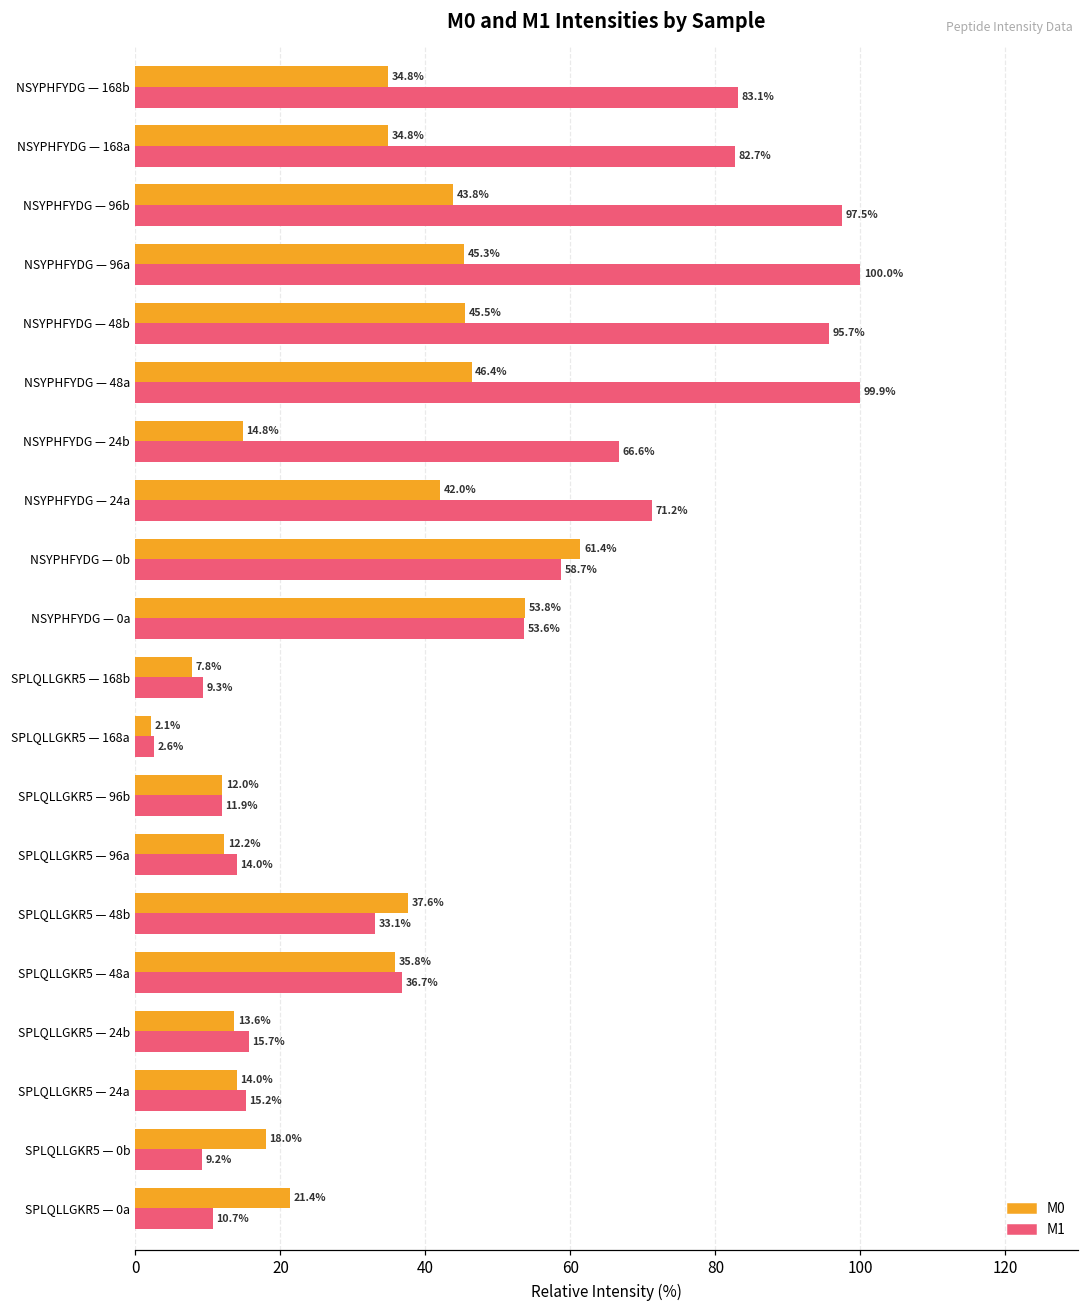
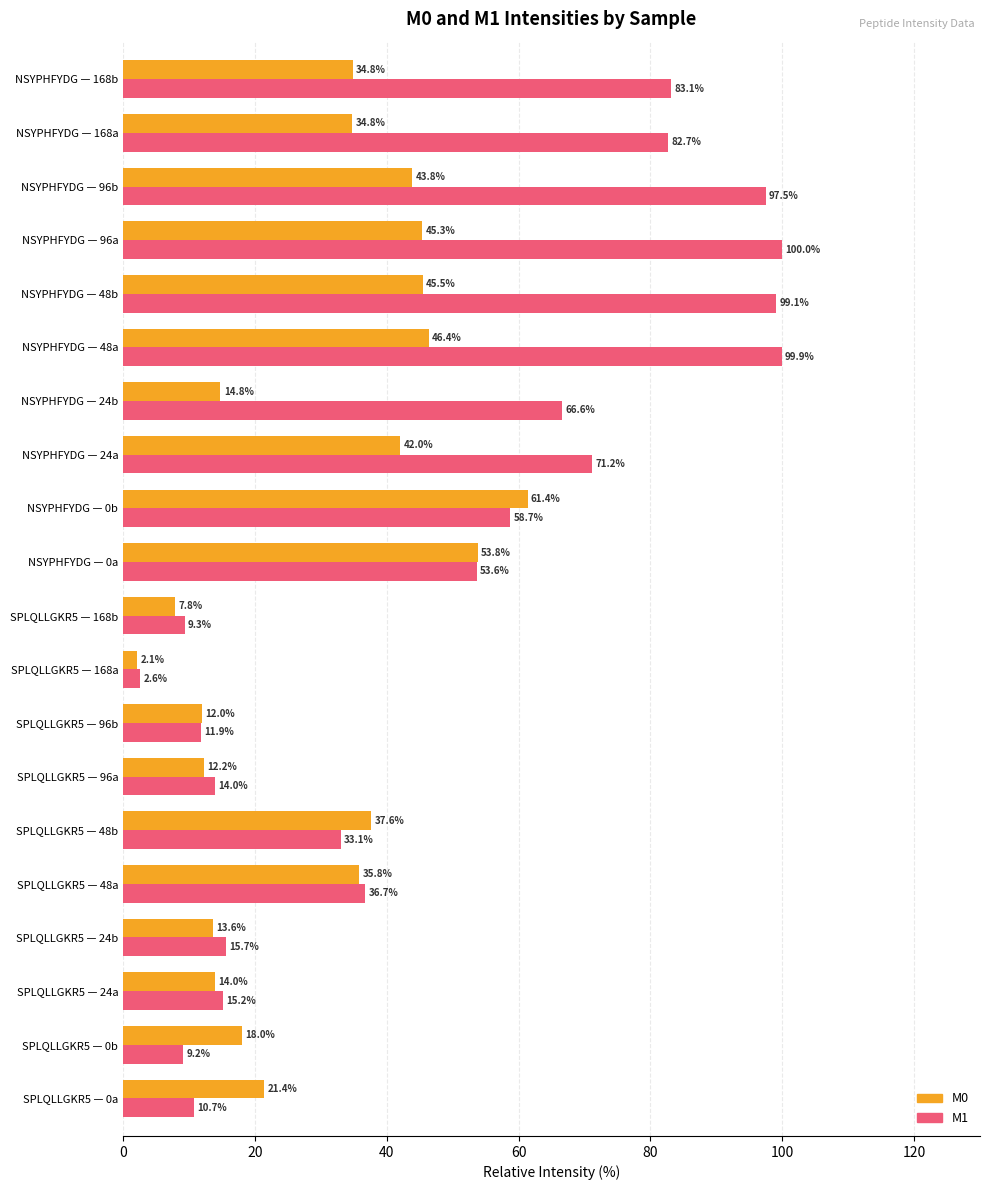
  {
    "M0": {
      "NSYPHFYDG — 168b": "34.8%",
      "NSYPHFYDG — 168a": "34.8%",
      "NSYPHFYDG — 96b": "43.8%",
      "NSYPHFYDG — 96a": "45.3%",
      "NSYPHFYDG — 48b": "45.5%",
      "NSYPHFYDG — 48a": "46.4%",
      "NSYPHFYDG — 24b": "14.8%",
      "NSYPHFYDG — 24a": "42.0%",
      "NSYPHFYDG — 0b": "61.4%",
      "NSYPHFYDG — 0a": "53.8%",
      "SPLQLLGKR5 — 168b": "7.8%",
      "SPLQLLGKR5 — 168a": "2.1%",
      "SPLQLLGKR5 — 96b": "12.0%",
      "SPLQLLGKR5 — 96a": "12.2%",
      "SPLQLLGKR5 — 48b": "37.6%",
      "SPLQLLGKR5 — 48a": "35.8%",
      "SPLQLLGKR5 — 24b": "13.6%",
      "SPLQLLGKR5 — 24a": "14.0%",
      "SPLQLLGKR5 — 0b": "18.0%",
      "SPLQLLGKR5 — 0a": "21.4%"
    },
    "M1": {
      "NSYPHFYDG — 168b": "83.1%",
      "NSYPHFYDG — 168a": "82.7%",
      "NSYPHFYDG — 96b": "97.5%",
      "NSYPHFYDG — 96a": "100.0%",
-     "NSYPHFYDG — 48b": "95.7%",
+     "NSYPHFYDG — 48b": "99.1%",
      "NSYPHFYDG — 48a": "99.9%",
      "NSYPHFYDG — 24b": "66.6%",
      "NSYPHFYDG — 24a": "71.2%",
      "NSYPHFYDG — 0b": "58.7%",
      "NSYPHFYDG — 0a": "53.6%",
      "SPLQLLGKR5 — 168b": "9.3%",
      "SPLQLLGKR5 — 168a": "2.6%",
      "SPLQLLGKR5 — 96b": "11.9%",
      "SPLQLLGKR5 — 96a": "14.0%",
      "SPLQLLGKR5 — 48b": "33.1%",
      "SPLQLLGKR5 — 48a": "36.7%",
      "SPLQLLGKR5 — 24b": "15.7%",
      "SPLQLLGKR5 — 24a": "15.2%",
      "SPLQLLGKR5 — 0b": "9.2%",
      "SPLQLLGKR5 — 0a": "10.7%"
    }
  }
